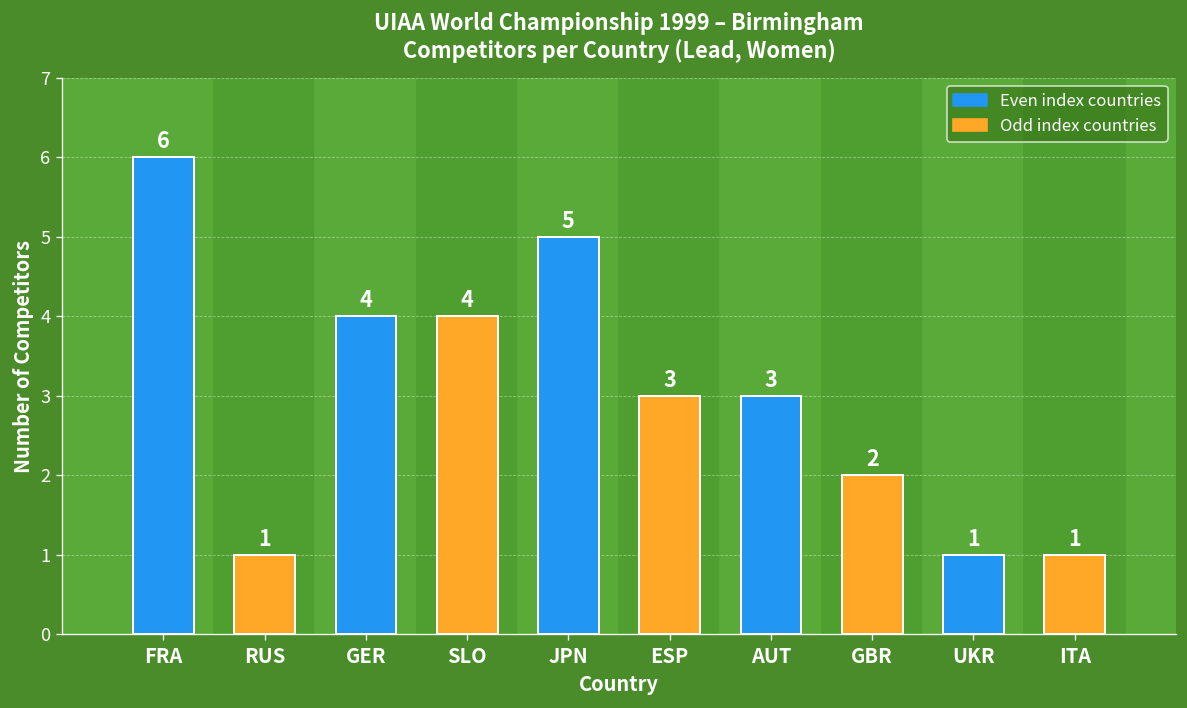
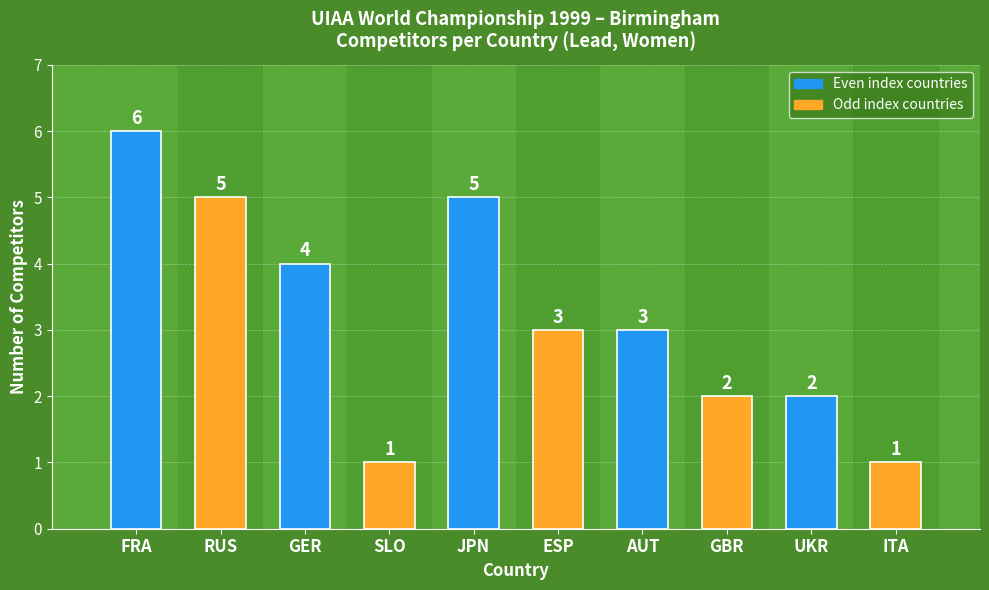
  {
    "FRA": 6,
-   "RUS": 1,
+   "RUS": 5,
    "GER": 4,
-   "SLO": 4,
+   "SLO": 1,
    "JPN": 5,
    "ESP": 3,
    "AUT": 3,
    "GBR": 2,
-   "UKR": 1,
+   "UKR": 2,
    "ITA": 1
  }
